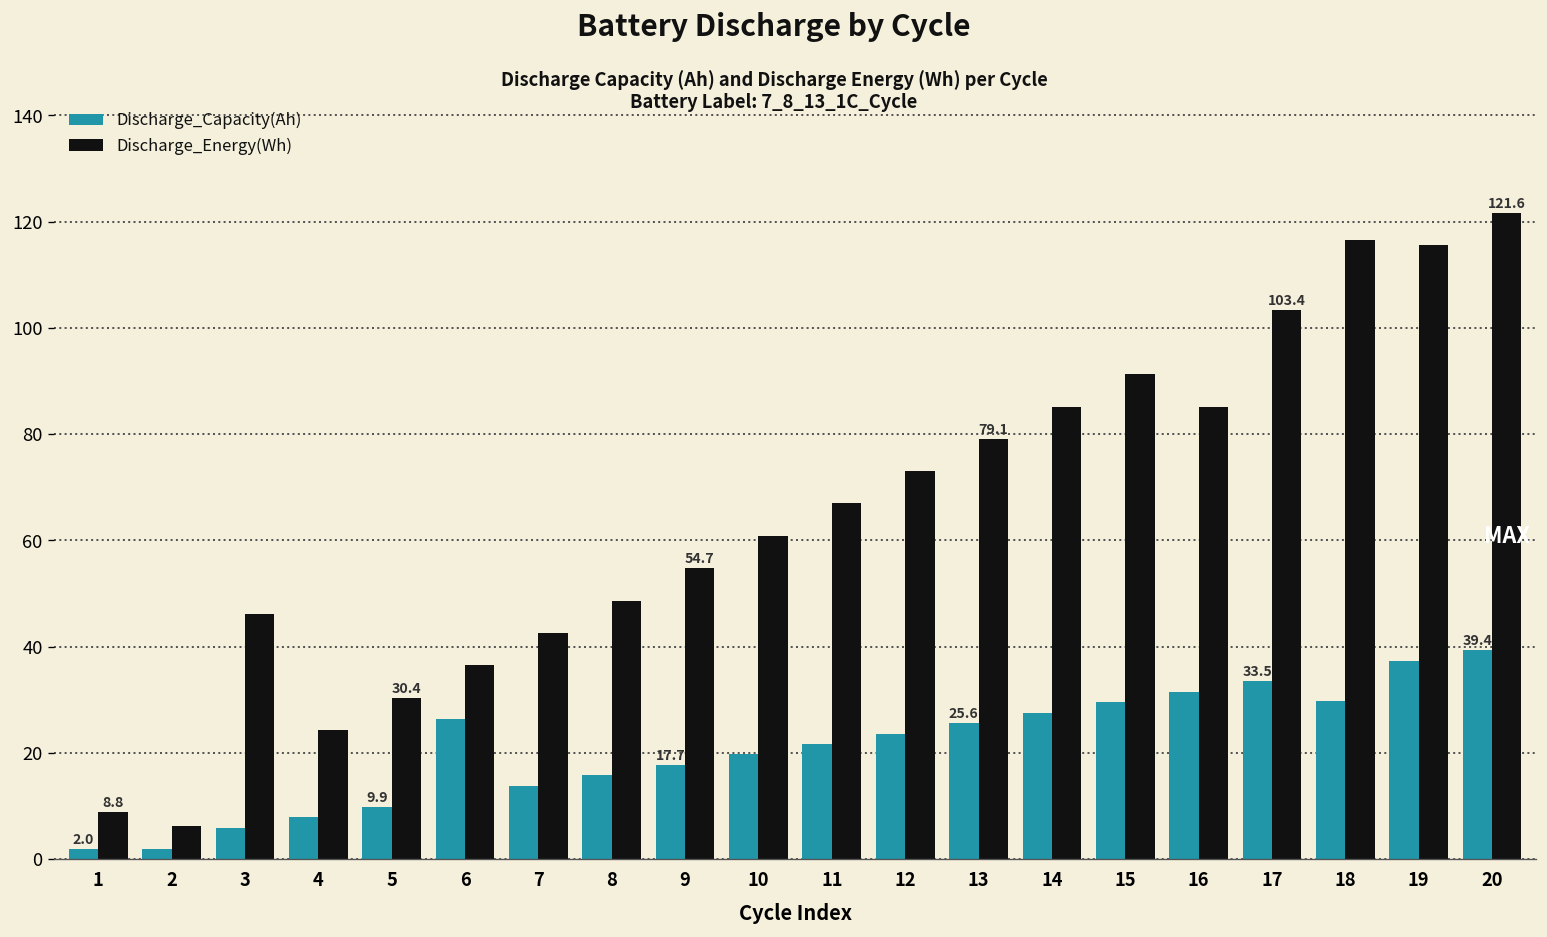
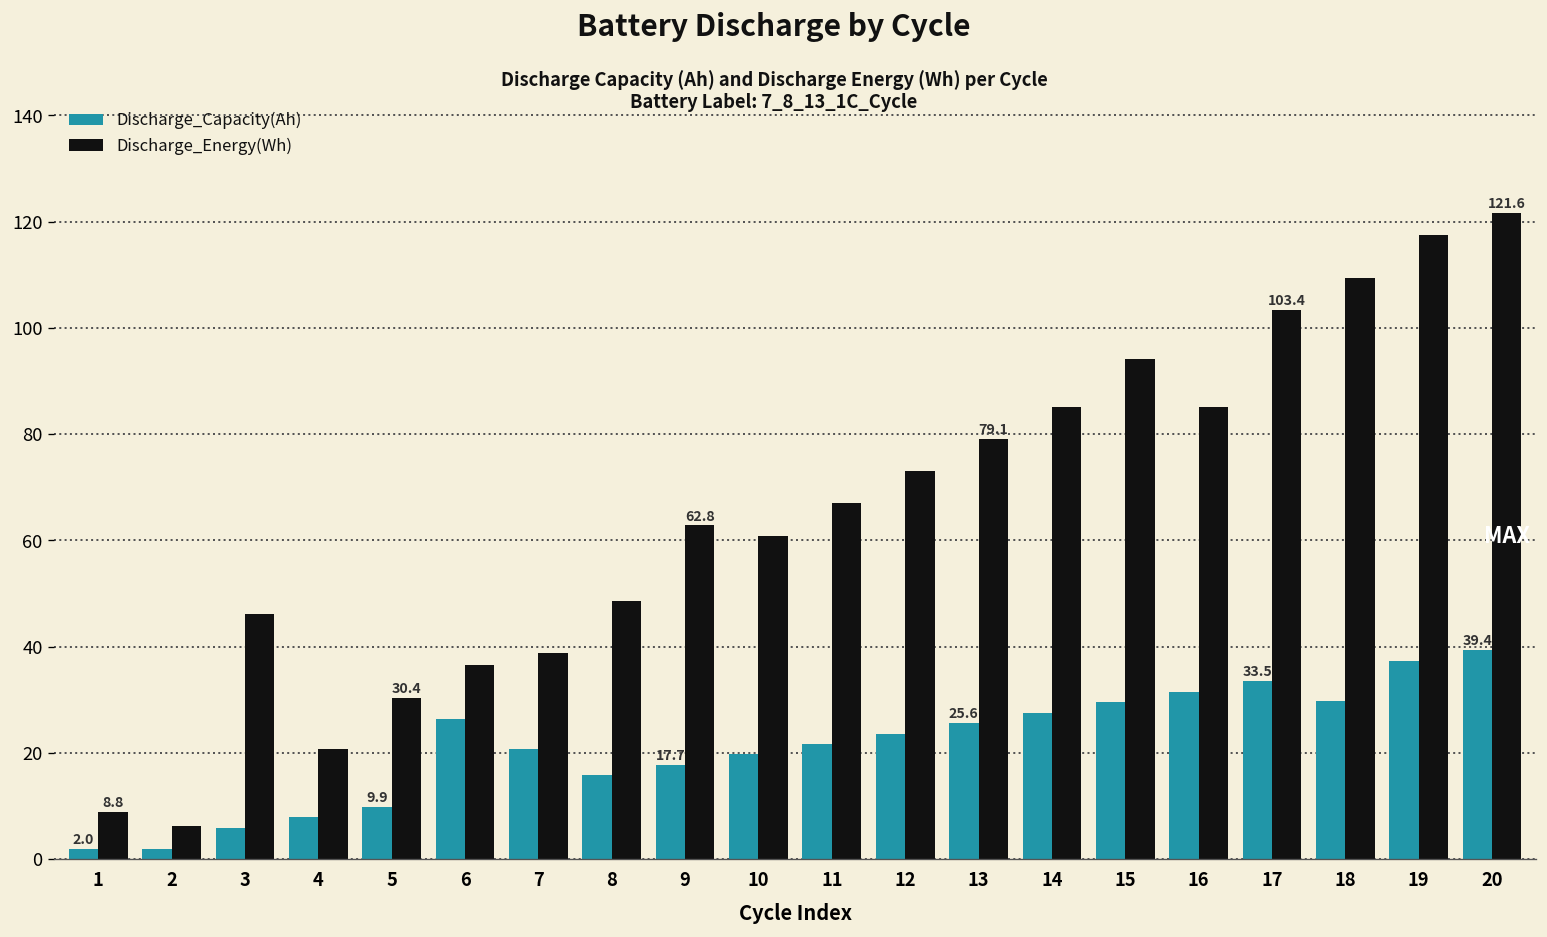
  {
    "Discharge_Capacity(Ah)": {
      "2": 2,
      "3": 6,
      "4": 8,
      "6": 26,
-     "7": 14,
+     "7": 21,
      "8": 16,
      "10": 20,
      "11": 22,
      "12": 24,
      "14": 28,
      "15": 30,
      "16": 32,
      "18": 30,
      "19": 37
    },
    "Discharge_Energy(Wh)": {
      "1": 8.8,
-     "4": 24,
+     "4": 21,
      "5": 30.4,
-     "7": 43,
-     "9": 54.7,
+     "7": 39,
+     "9": 62.8,
      "13": 79.1,
-     "15": 91,
+     "15": 94,
      "17": 103.4,
-     "18": 117,
-     "19": 116,
+     "18": 109,
+     "19": 118,
      "20": 121.6
    }
  }
